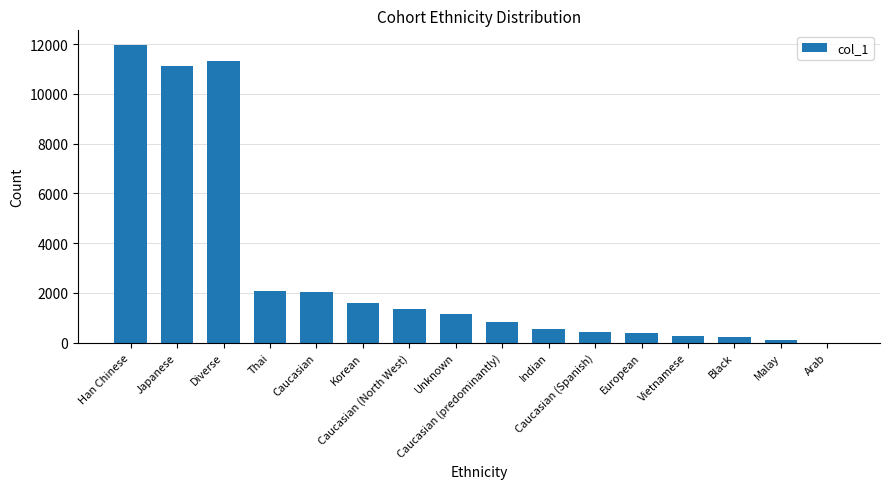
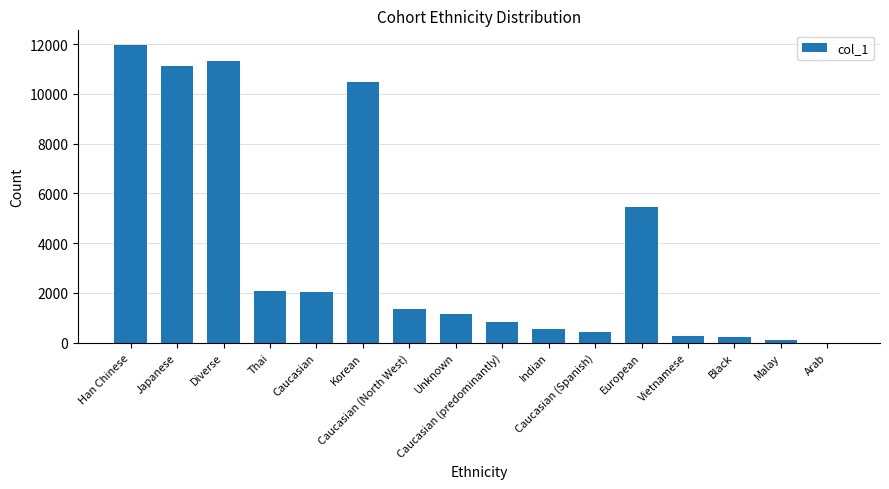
  {
    "Han Chinese": 12000,
    "Japanese": 11100,
    "Diverse": 11300,
    "Thai": 2100,
    "Caucasian": 2000,
-   "Korean": 1600,
+   "Korean": 10500,
    "Caucasian (North West)": 1400,
    "Unknown": 1100,
    "Caucasian (predominantly)": 800,
    "Indian": 500,
    "Caucasian (Spanish)": 400,
-   "European": 400,
+   "European": 5400,
    "Vietnamese": 200,
    "Black": 200,
    "Malay": 100
  }
